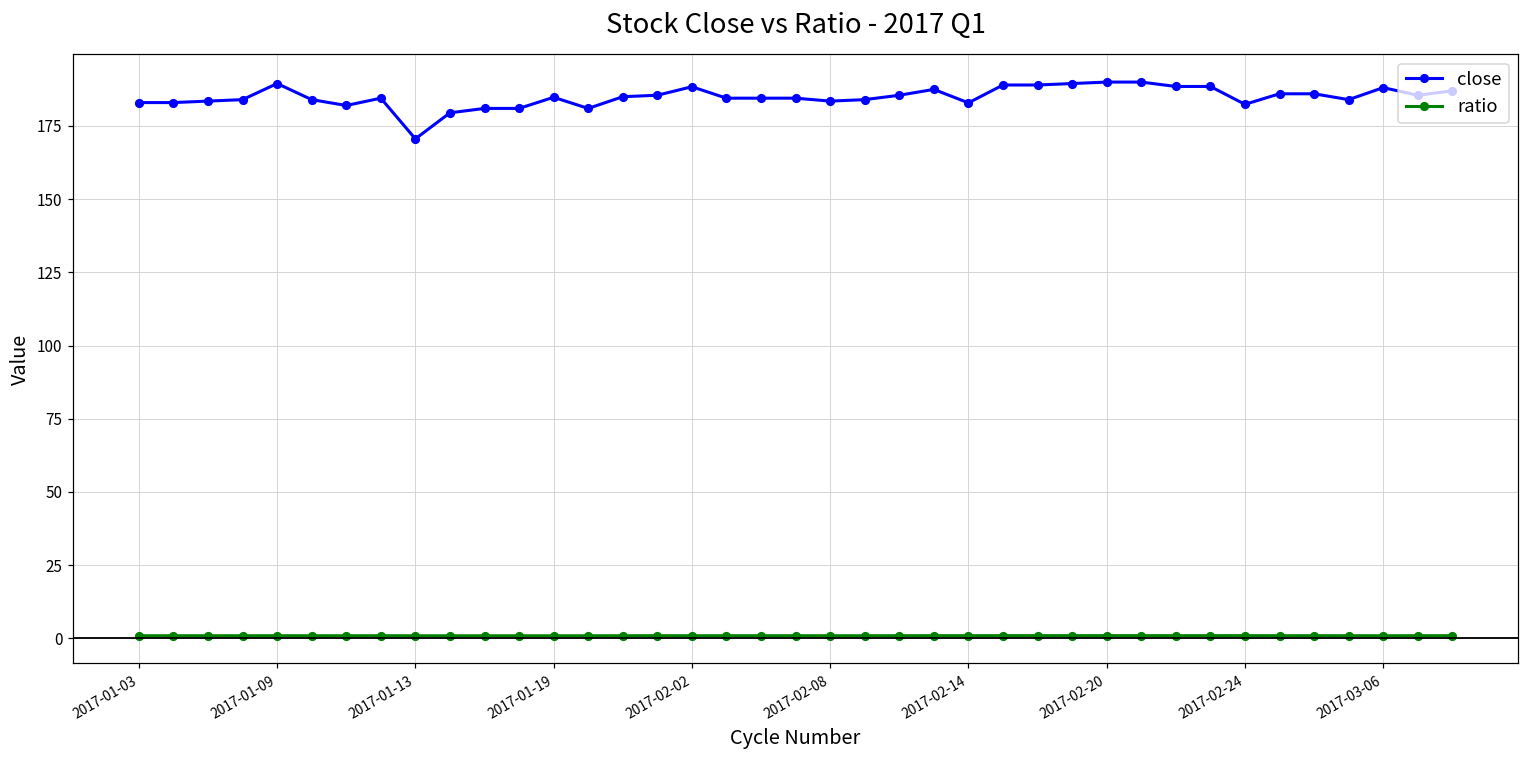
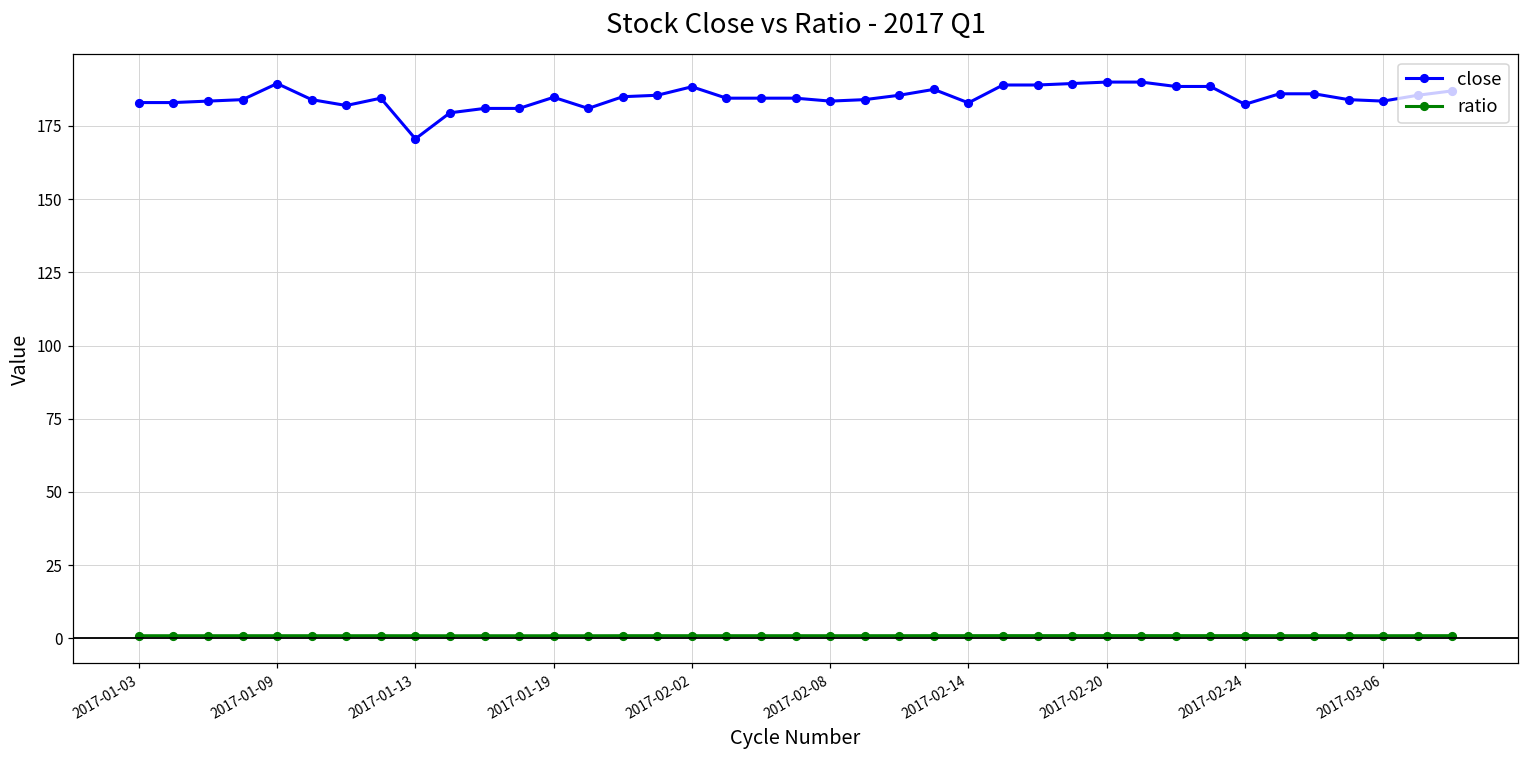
  {
    "close": {
      "2017-01-03": 183,
      "2017-01-09": 190,
      "2017-01-13": 171,
      "2017-01-19": 185,
      "2017-02-02": 188,
      "2017-02-08": 184,
      "2017-02-14": 183,
      "2017-02-20": 190,
      "2017-02-24": 182,
-     "2017-03-06": 188
+     "2017-03-06": 184
    },
    "ratio": {
      "2017-01-03": 1,
      "2017-01-09": 1,
      "2017-01-13": 1,
      "2017-01-19": 1,
      "2017-02-02": 1,
      "2017-02-08": 1,
      "2017-02-14": 1,
      "2017-02-20": 1,
      "2017-02-24": 1,
      "2017-03-06": 1
    }
  }
